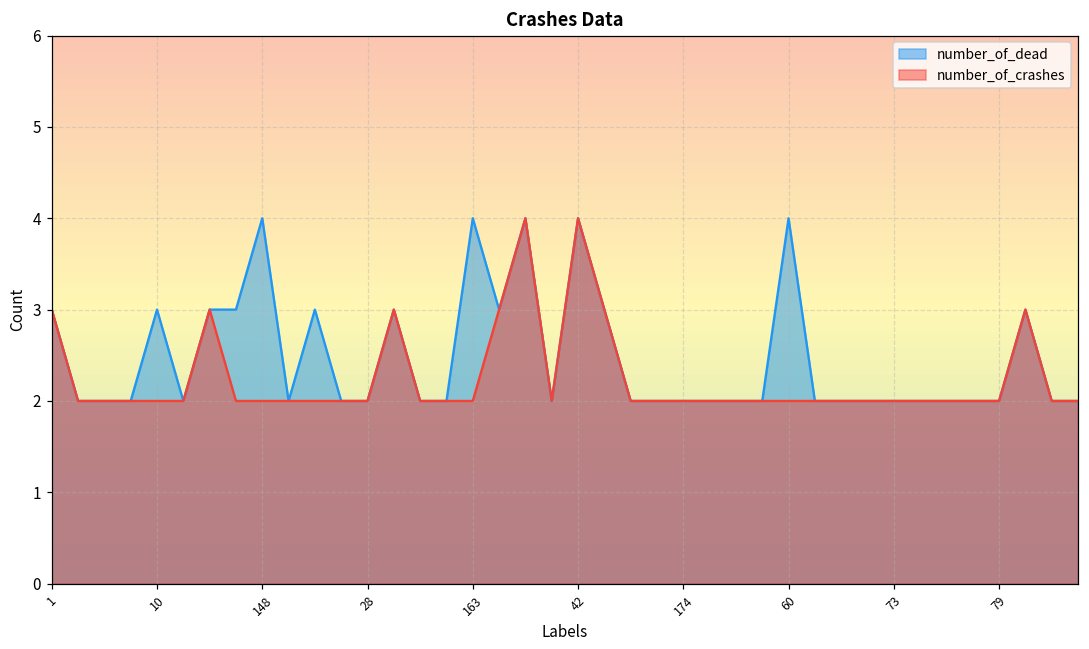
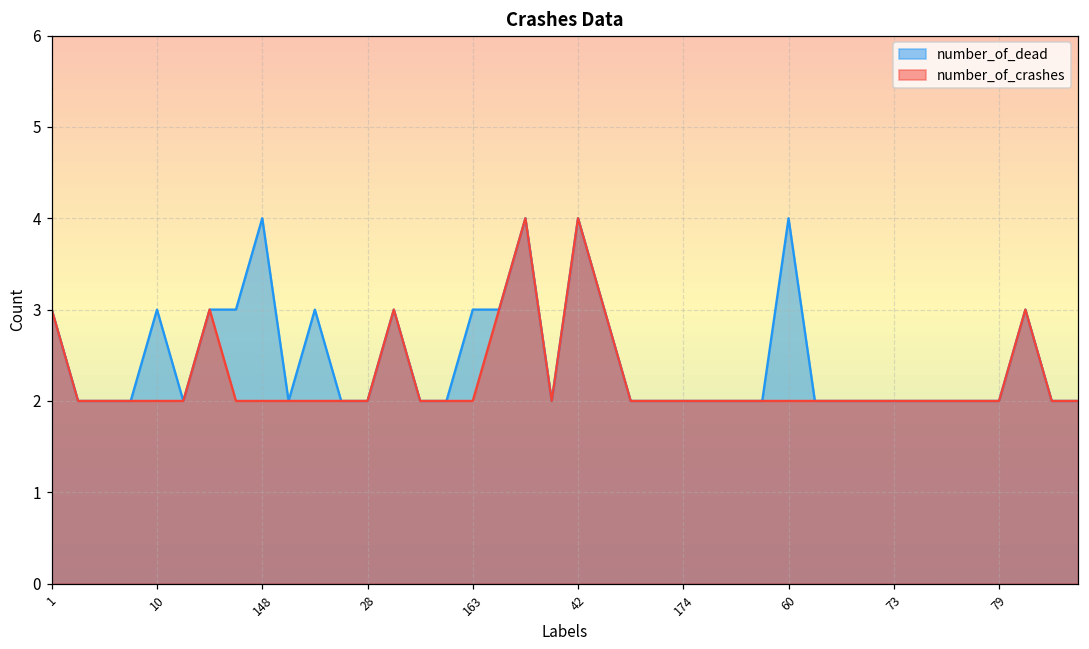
  {
    "number_of_dead": {
      "148": 4,
-     "163": 4,
+     "163": 3,
      "60": 4
    },
    "number_of_crashes": {
      "148": 2,
      "163": 2,
      "60": 2
    }
  }
